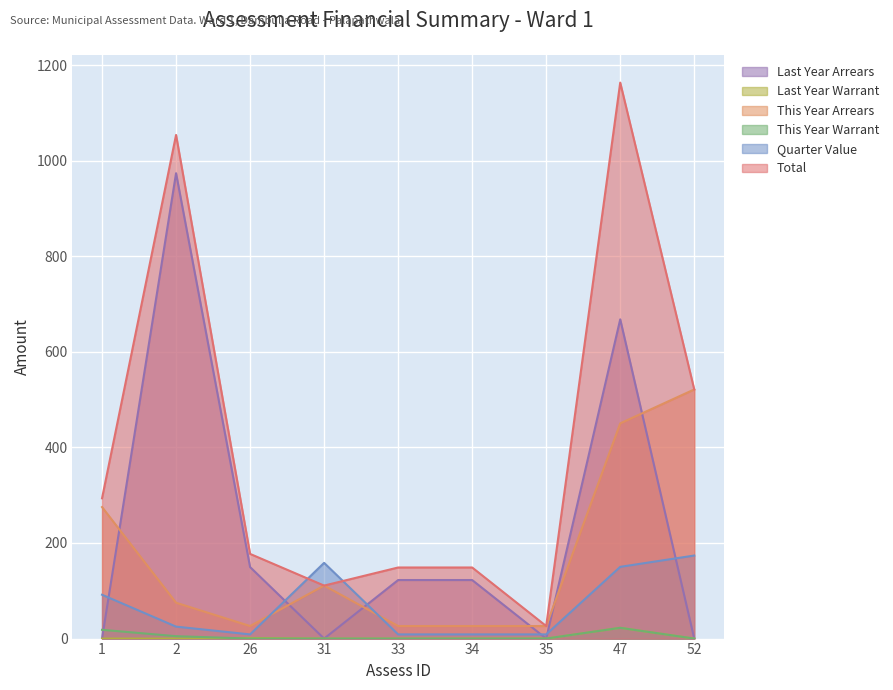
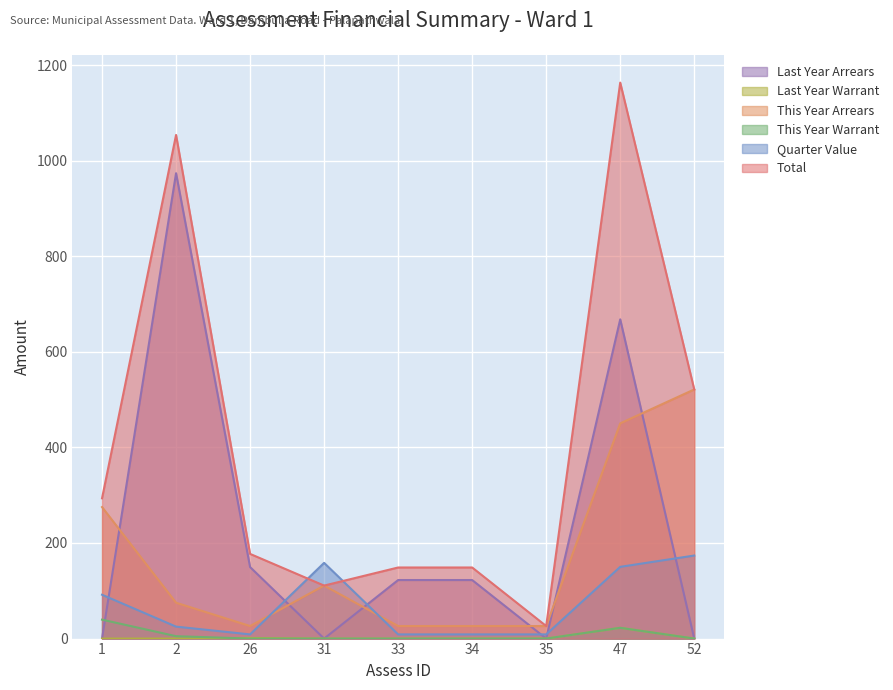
  {
    "This Year Warrant": {
-     "1": 20
+     "1": 40
    }
  }
